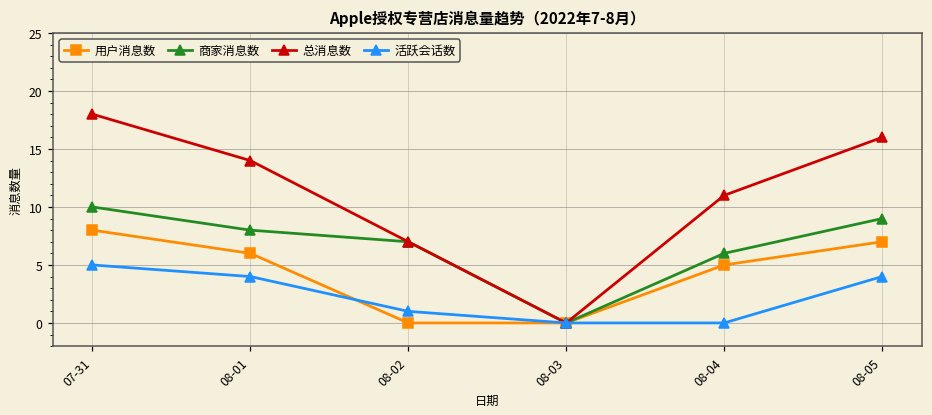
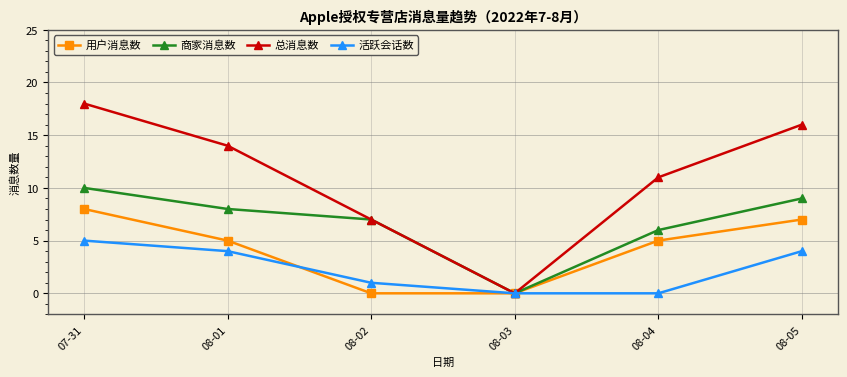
  {
    "用户消息数": {
      "07-31": 8,
-     "08-01": 6,
+     "08-01": 5,
      "08-02": 0,
      "08-04": 5,
      "08-05": 7
    },
    "商家消息数": {
      "07-31": 10,
      "08-01": 8,
      "08-04": 6,
      "08-05": 9
    },
    "总消息数": {
      "07-31": 18,
      "08-01": 14,
      "08-04": 11,
      "08-05": 16
    },
    "活跃会话数": {
      "07-31": 5,
      "08-01": 4,
      "08-02": 1,
      "08-04": 0,
      "08-05": 4
    }
  }
